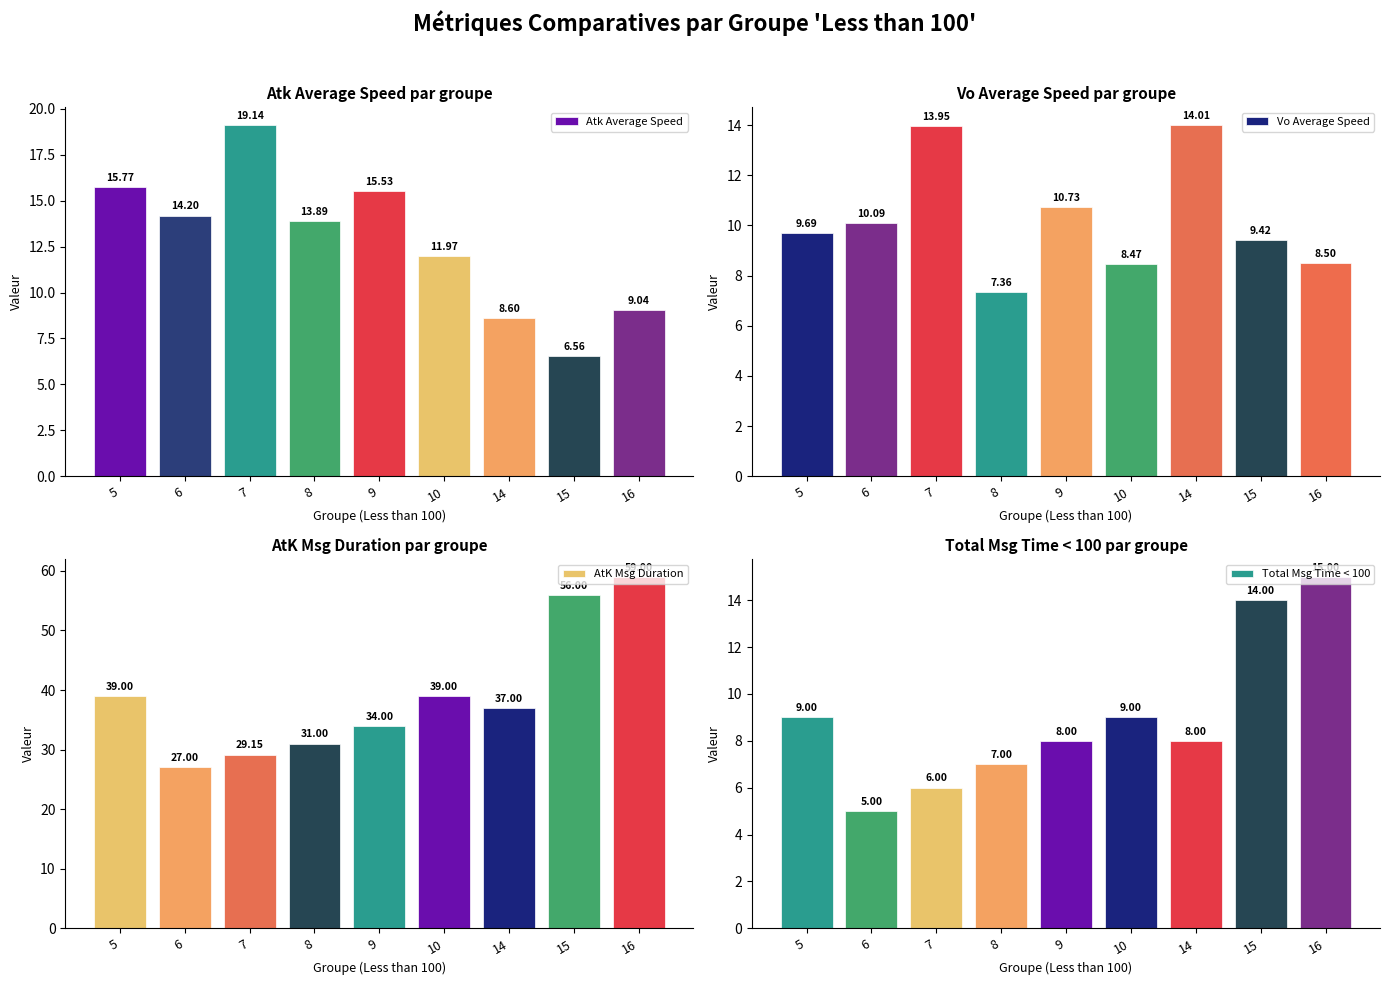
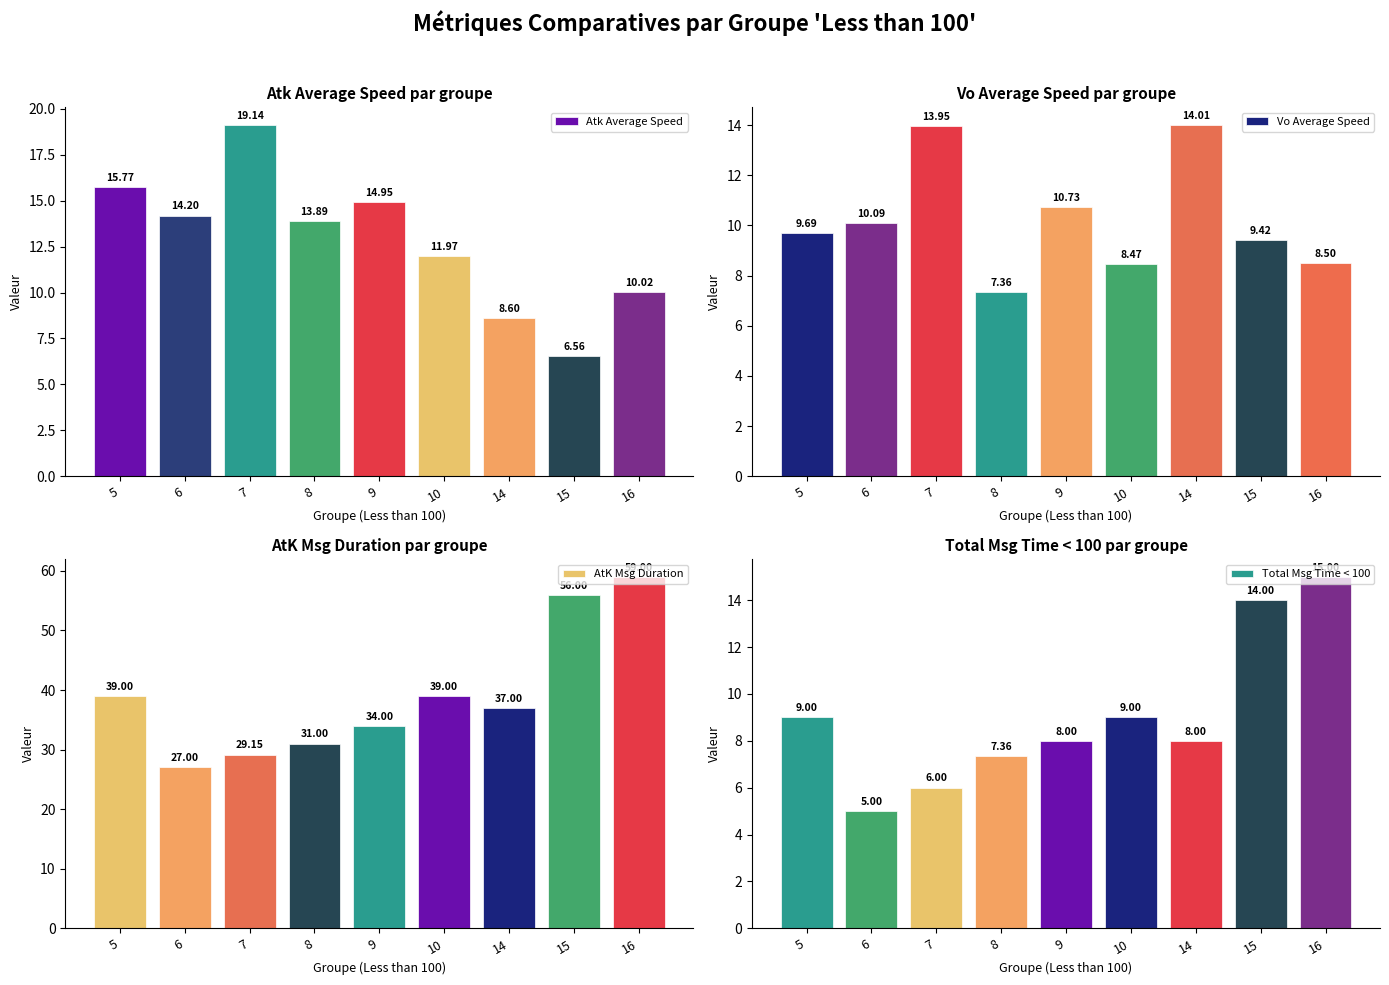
  {
    "Atk Average Speed par groupe": {
      "5": 15.77,
      "6": 14.20,
      "7": 19.14,
      "8": 13.89,
-     "9": 15.53,
+     "9": 14.95,
      "10": 11.97,
      "14": 8.60,
      "15": 6.56,
-     "16": 9.04
+     "16": 10.02
    },
    "Vo Average Speed par groupe": {
      "5": 9.69,
      "6": 10.09,
      "7": 13.95,
      "8": 7.36,
      "9": 10.73,
      "10": 8.47,
      "14": 14.01,
      "15": 9.42,
      "16": 8.50
    },
    "AtK Msg Duration par groupe": {
      "5": 39.00,
      "6": 27.00,
      "7": 29.15,
      "8": 31.00,
      "9": 34.00,
      "10": 39.00,
      "14": 37.00
    },
    "Total Msg Time < 100 par groupe": {
      "5": 9.00,
      "6": 5.00,
      "7": 6.00,
-     "8": 7.00,
+     "8": 7.36,
      "9": 8.00,
      "10": 9.00,
      "14": 8.00,
      "15": 14.00
    }
  }
